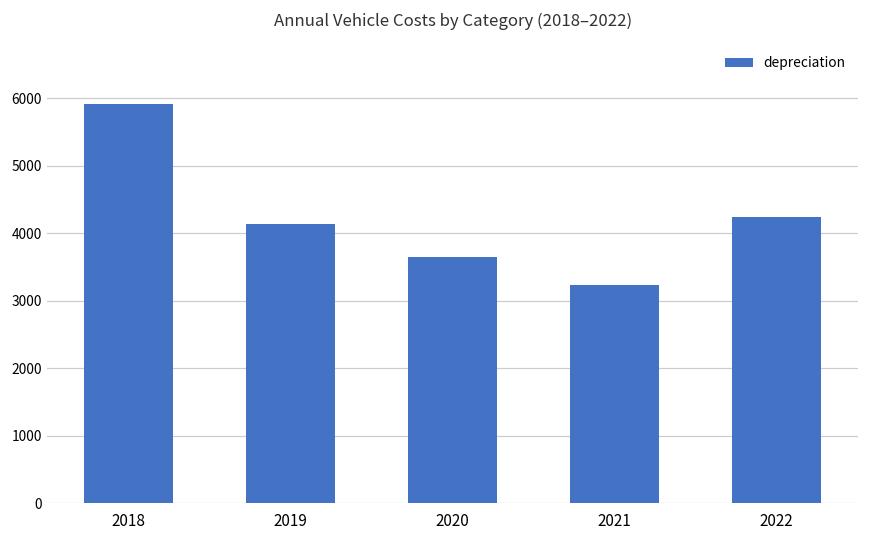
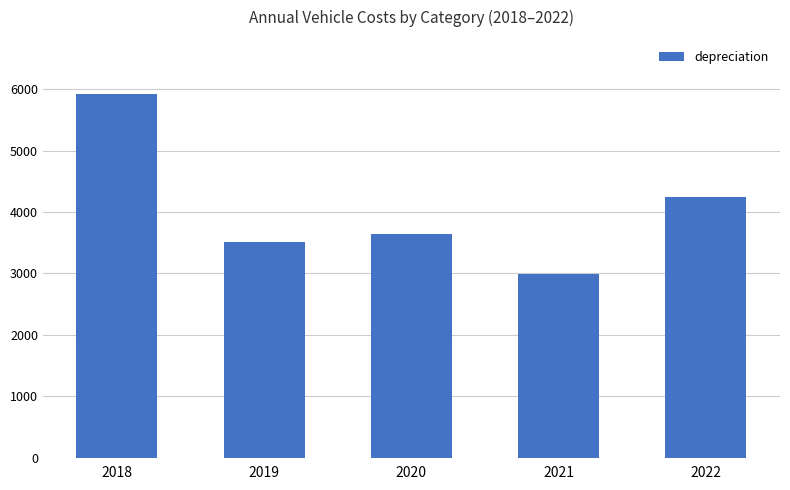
  {
    "2018": 5900,
-   "2019": 4100,
+   "2019": 3500,
    "2020": 3600,
-   "2021": 3200,
+   "2021": 3000,
    "2022": 4200
  }
